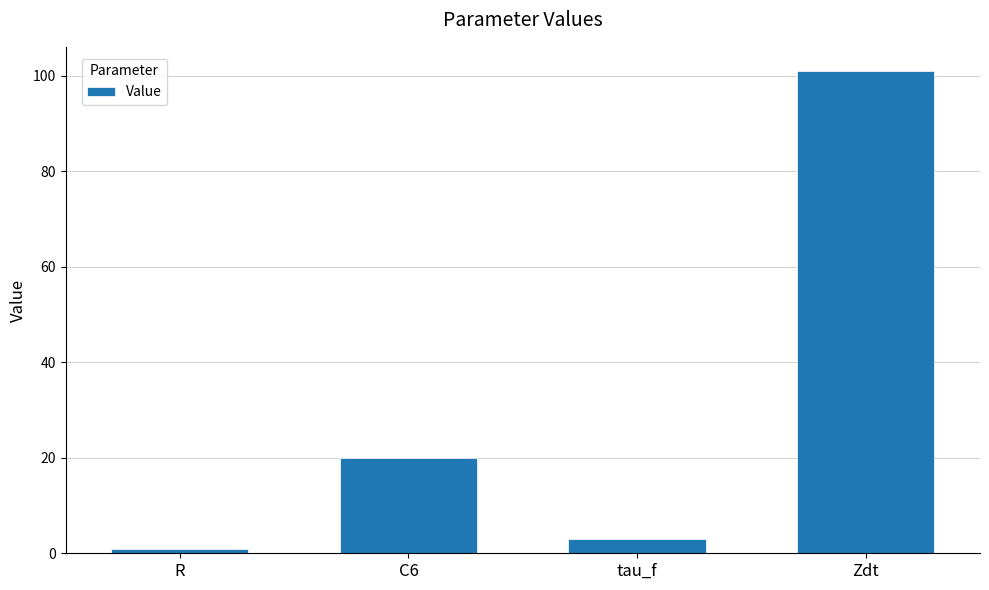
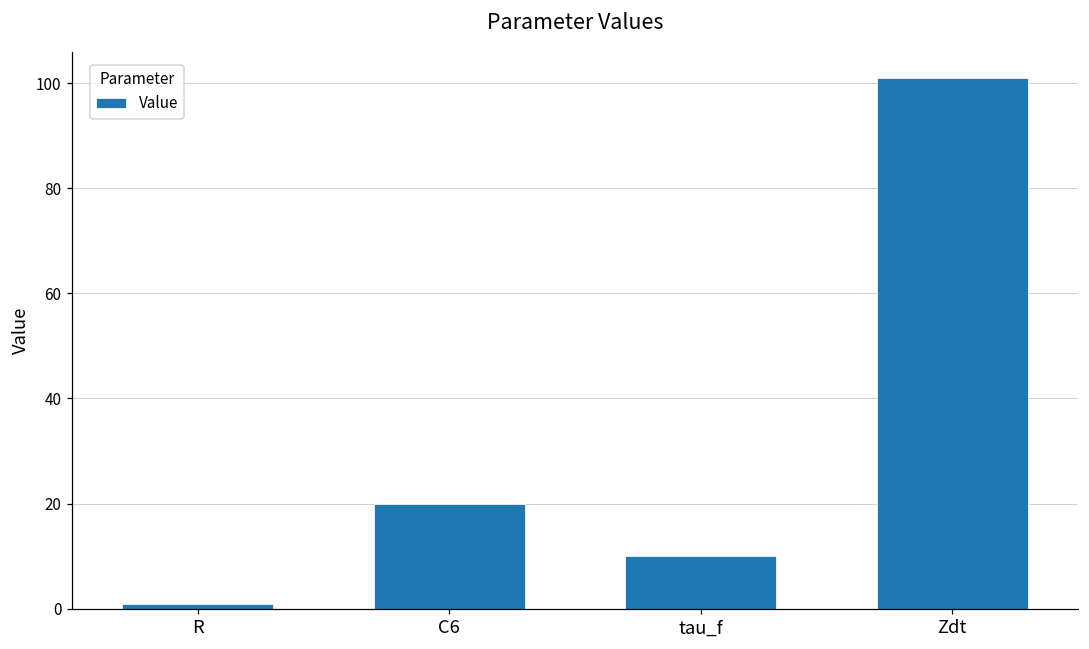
  {
    "R": 1,
    "C6": 20,
-   "tau_f": 3,
+   "tau_f": 10,
    "Zdt": 101
  }
